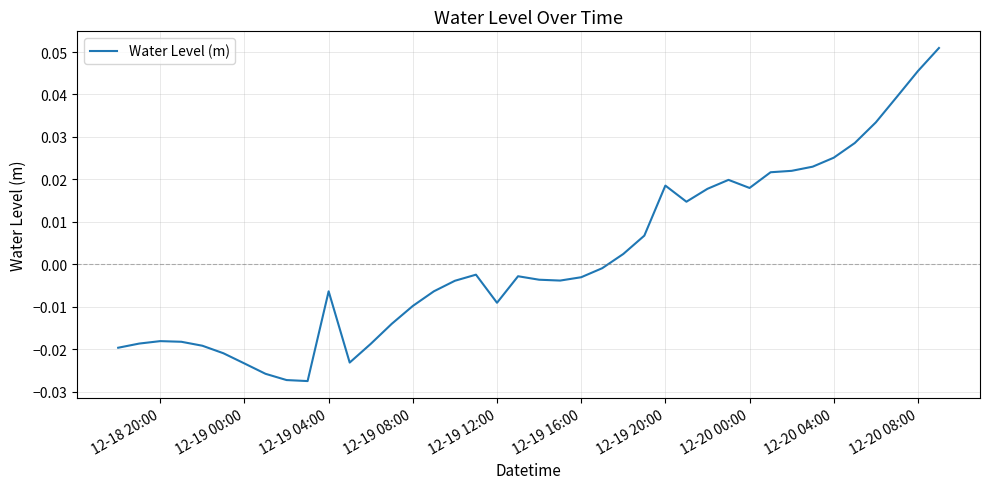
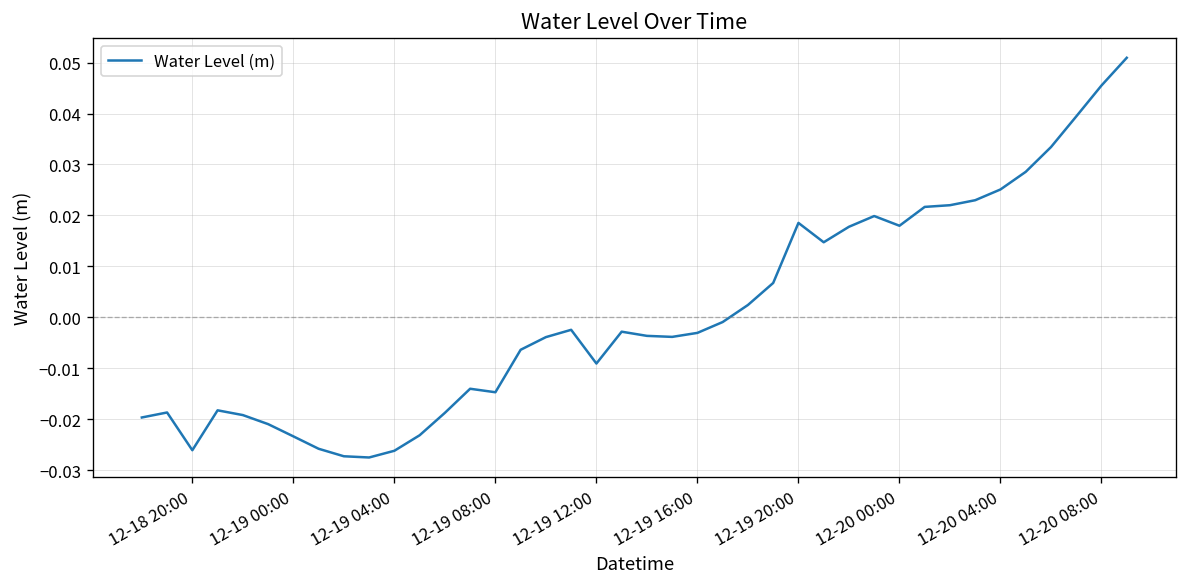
  {
-   "12-18 20:00": -0.018,
+   "12-18 20:00": -0.026,
    "12-19 00:00": -0.023,
-   "12-19 04:00": -0.006,
-   "12-19 08:00": -0.010,
+   "12-19 04:00": -0.026,
+   "12-19 08:00": -0.015,
    "12-19 12:00": -0.009,
    "12-19 16:00": -0.003,
    "12-19 20:00": 0.019,
    "12-20 00:00": 0.018,
    "12-20 04:00": 0.025,
    "12-20 08:00": 0.046
  }
